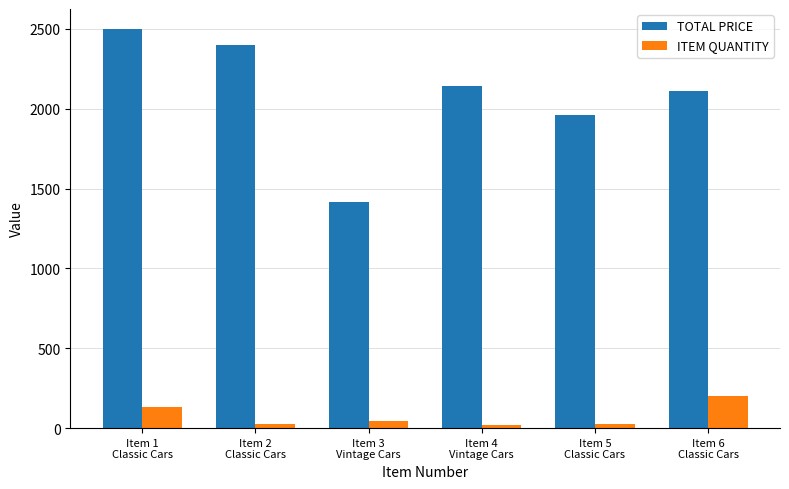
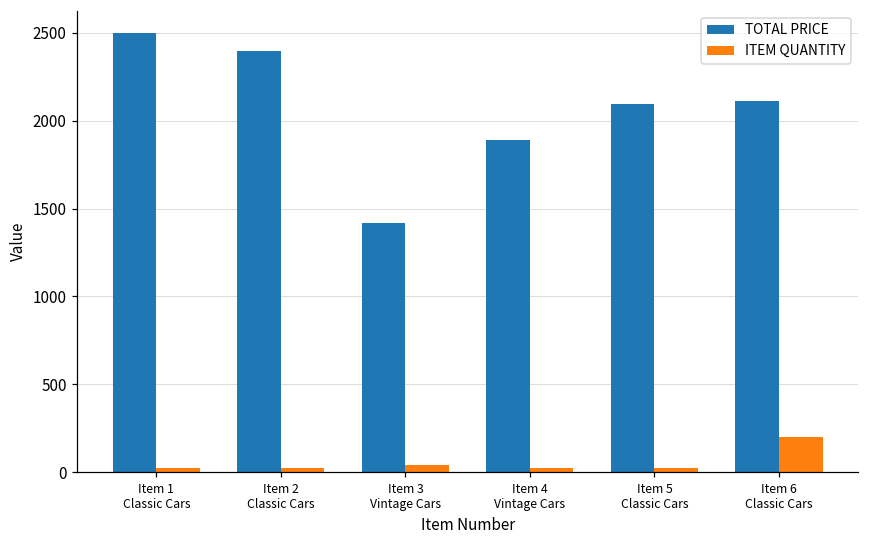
  {
    "TOTAL PRICE": {
      "Item 1 Classic Cars": 2500,
      "Item 2 Classic Cars": 2400,
      "Item 3 Vintage Cars": 1420,
-     "Item 4 Vintage Cars": 2140,
-     "Item 5 Classic Cars": 1960,
+     "Item 4 Vintage Cars": 1890,
+     "Item 5 Classic Cars": 2090,
      "Item 6 Classic Cars": 2110
    },
    "ITEM QUANTITY": {
-     "Item 1 Classic Cars": 140,
+     "Item 1 Classic Cars": 30,
      "Item 2 Classic Cars": 20,
      "Item 3 Vintage Cars": 40,
      "Item 4 Vintage Cars": 20,
      "Item 5 Classic Cars": 20,
      "Item 6 Classic Cars": 200
    }
  }
